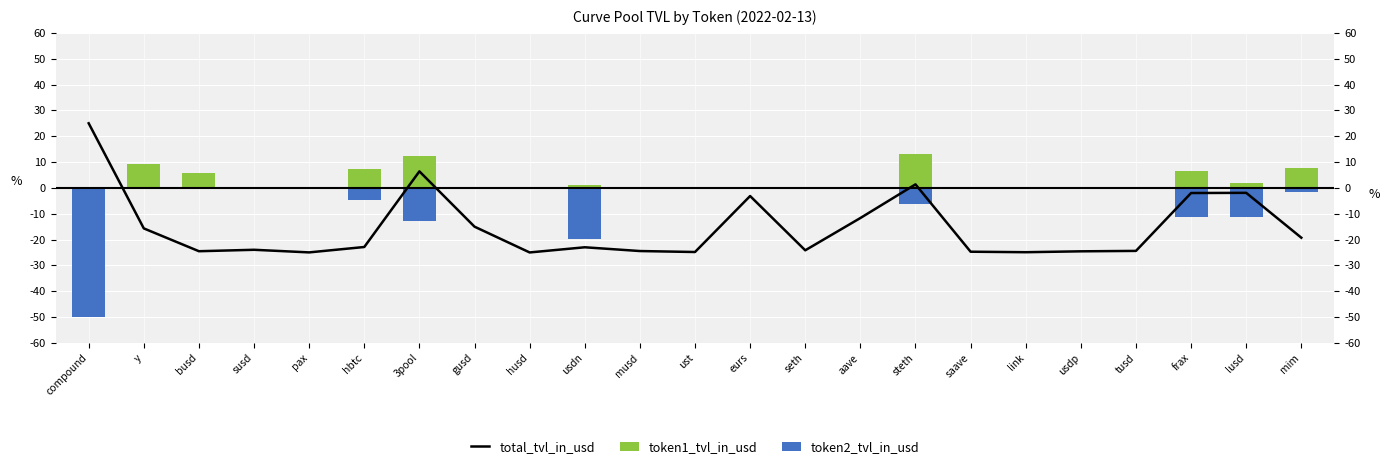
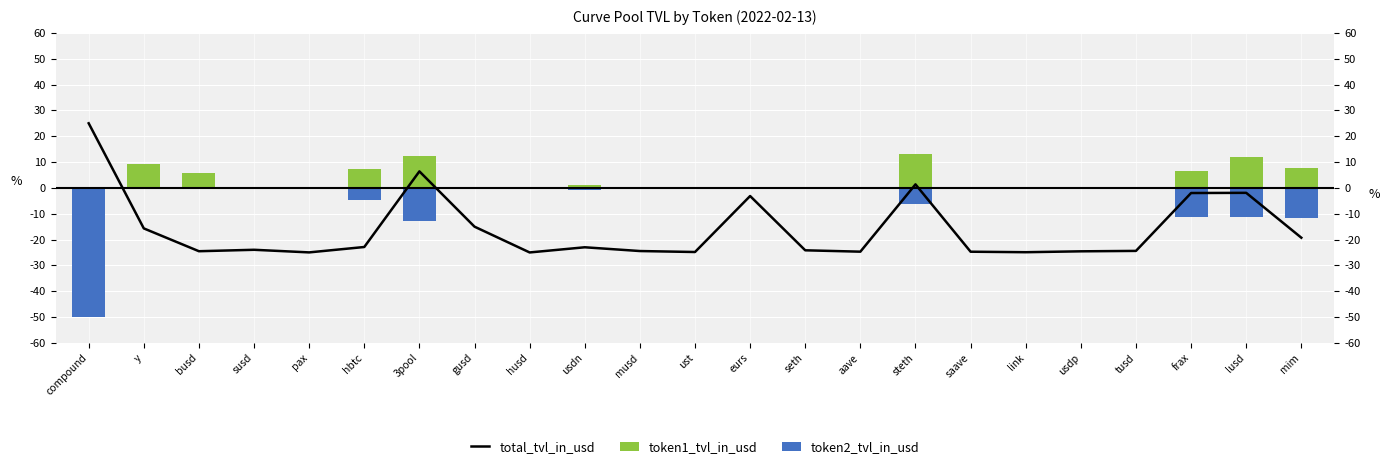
  {
    "total_tvl_in_usd": {
      "compound": 25,
      "y": -16,
      "busd": -25,
      "susd": -24,
      "pax": -25,
      "hbtc": -23,
      "3pool": 6,
      "gusd": -15,
      "husd": -25,
      "usdn": -23,
      "musd": -24,
      "ust": -25,
      "eurs": -3,
      "seth": -24,
-     "aave": -12,
+     "aave": -25,
      "steth": 1,
      "saave": -25,
      "link": -25,
      "usdp": -25,
      "tusd": -24,
      "frax": -2,
      "lusd": -2,
      "mim": -19
    },
    "token1_tvl_in_usd": {
      "y": 9,
      "busd": 6,
      "hbtc": 7,
      "3pool": 12,
      "usdn": 1,
      "steth": 13,
      "frax": 7,
-     "lusd": 2,
+     "lusd": 12,
      "mim": 8
    },
    "token2_tvl_in_usd": {
      "compound": -50,
      "hbtc": -5,
      "3pool": -13,
-     "usdn": -20,
+     "usdn": -1,
      "steth": -6,
      "frax": -11,
      "lusd": -11,
-     "mim": -2
+     "mim": -12
    }
  }
